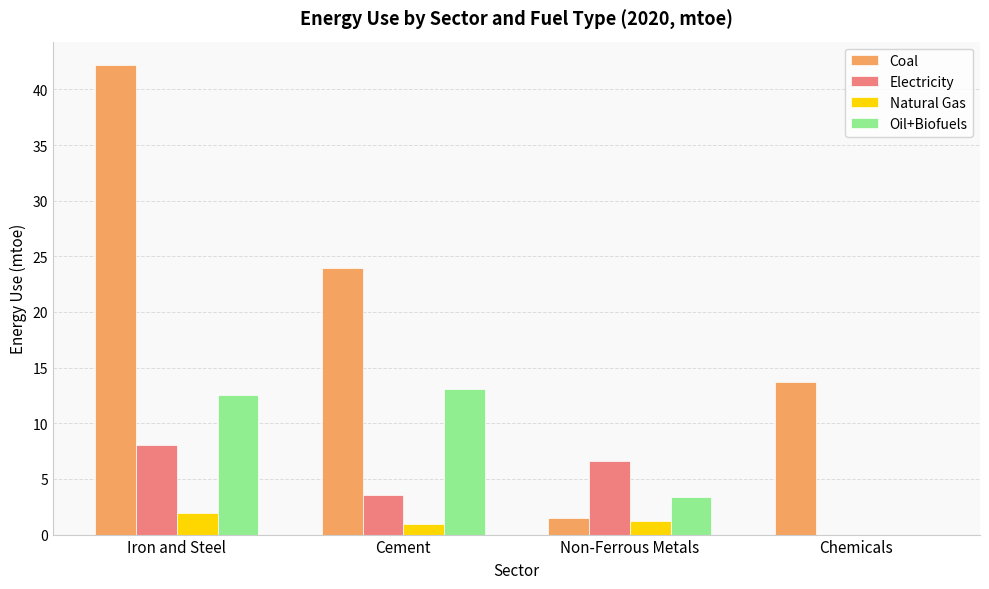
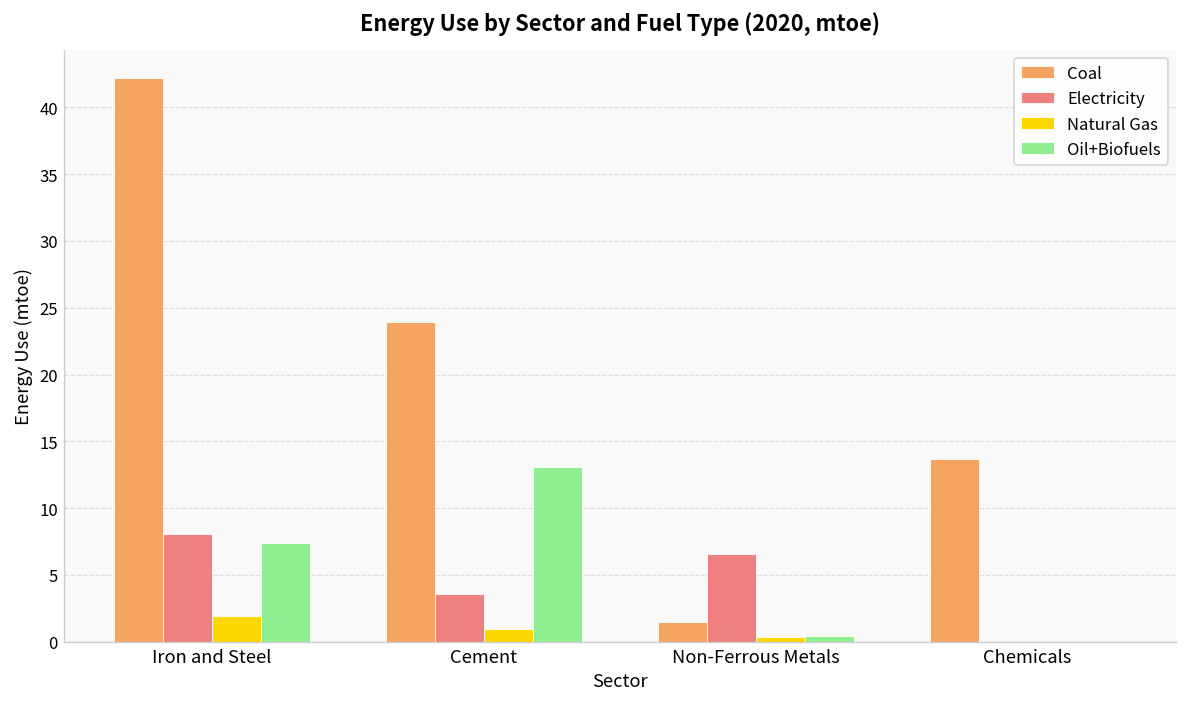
  {
    "Natural Gas": {
      "Iron and Steel": 1.9,
      "Cement": 1.0,
-     "Non-Ferrous Metals": 1.3,
+     "Non-Ferrous Metals": 0.3,
      "Chemicals": 0.0
    },
    "Oil+Biofuels": {
-     "Iron and Steel": 12.6,
+     "Iron and Steel": 7.4,
      "Cement": 13.1,
-     "Non-Ferrous Metals": 3.4,
+     "Non-Ferrous Metals": 0.4,
      "Chemicals": 0.0
    }
  }
